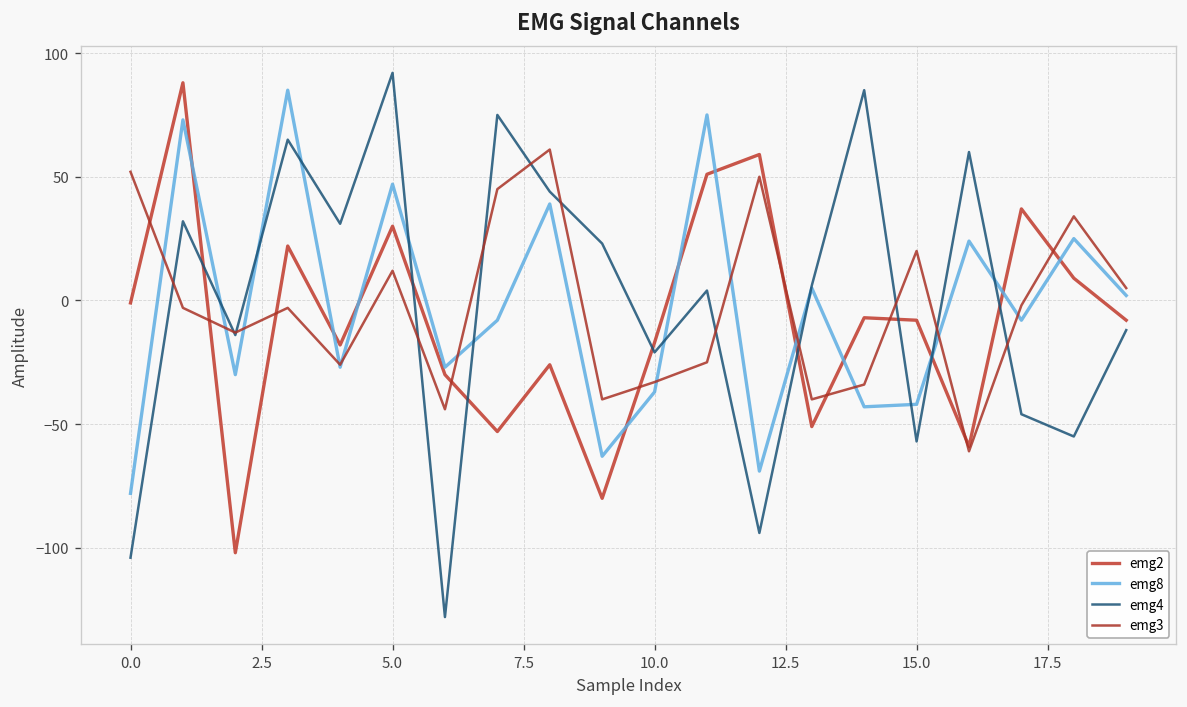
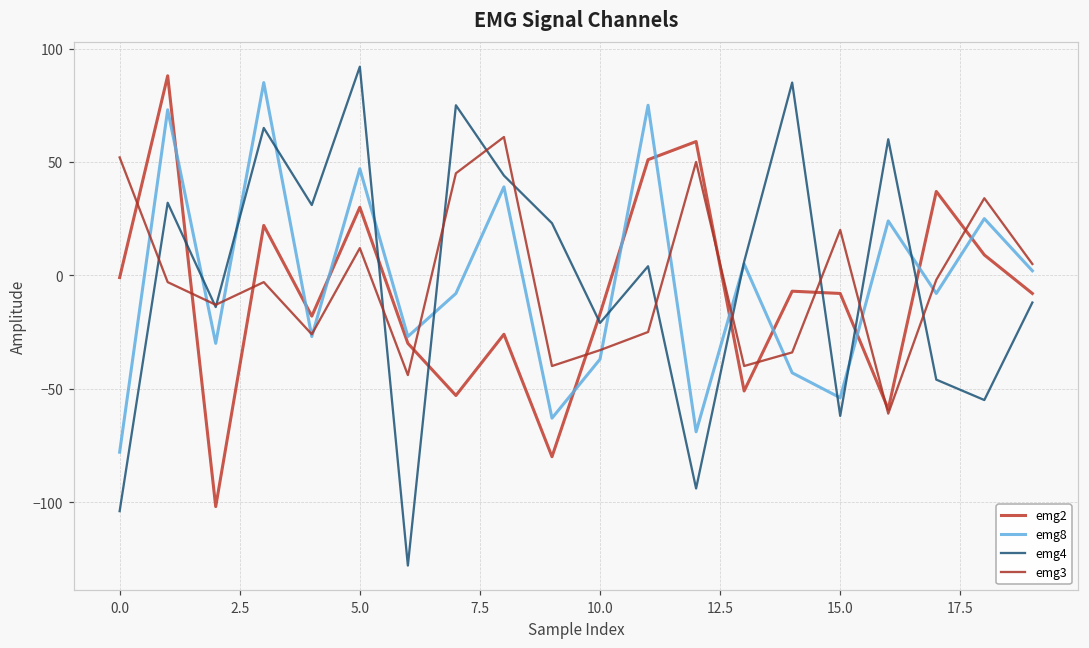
  {
    "emg8": {
      "0.0": -78,
      "5.0": 47,
      "10.0": -37,
-     "15.0": -42
+     "15.0": -54
    },
    "emg4": {
      "0.0": -104,
      "5.0": 92,
      "10.0": -21,
-     "15.0": -57
+     "15.0": -62
    }
  }
